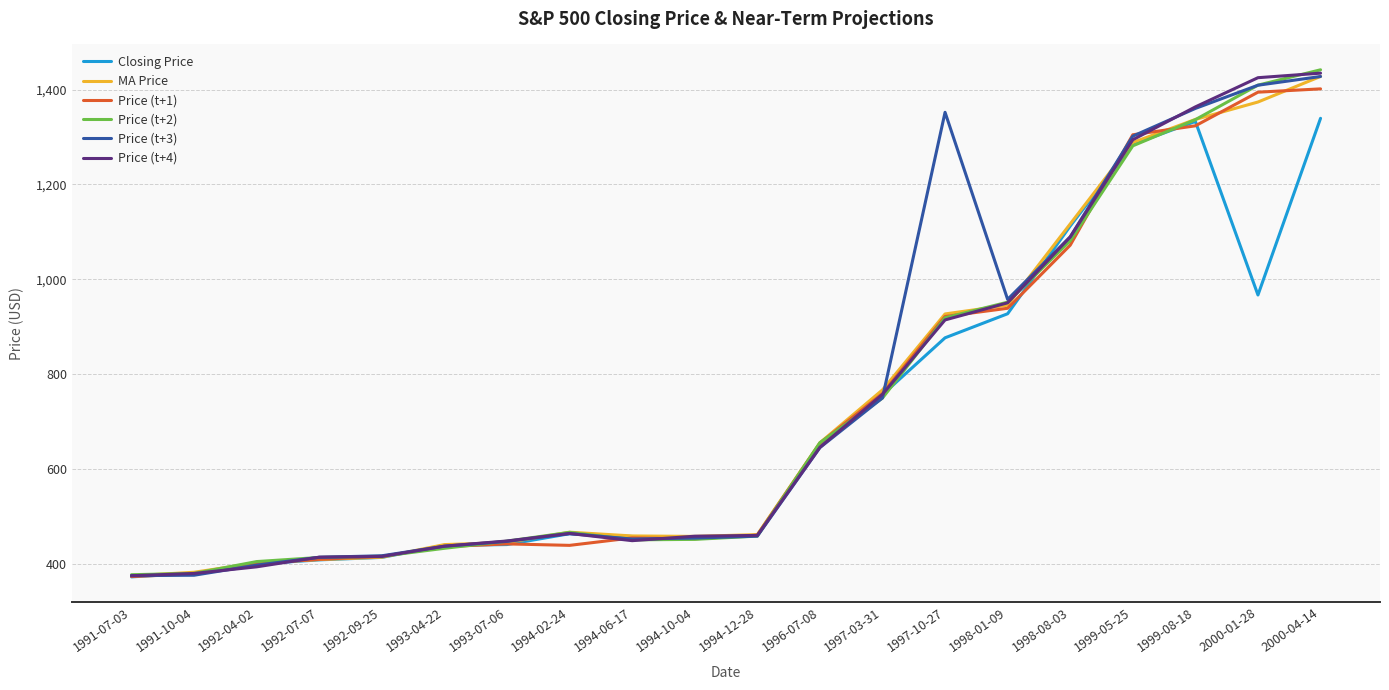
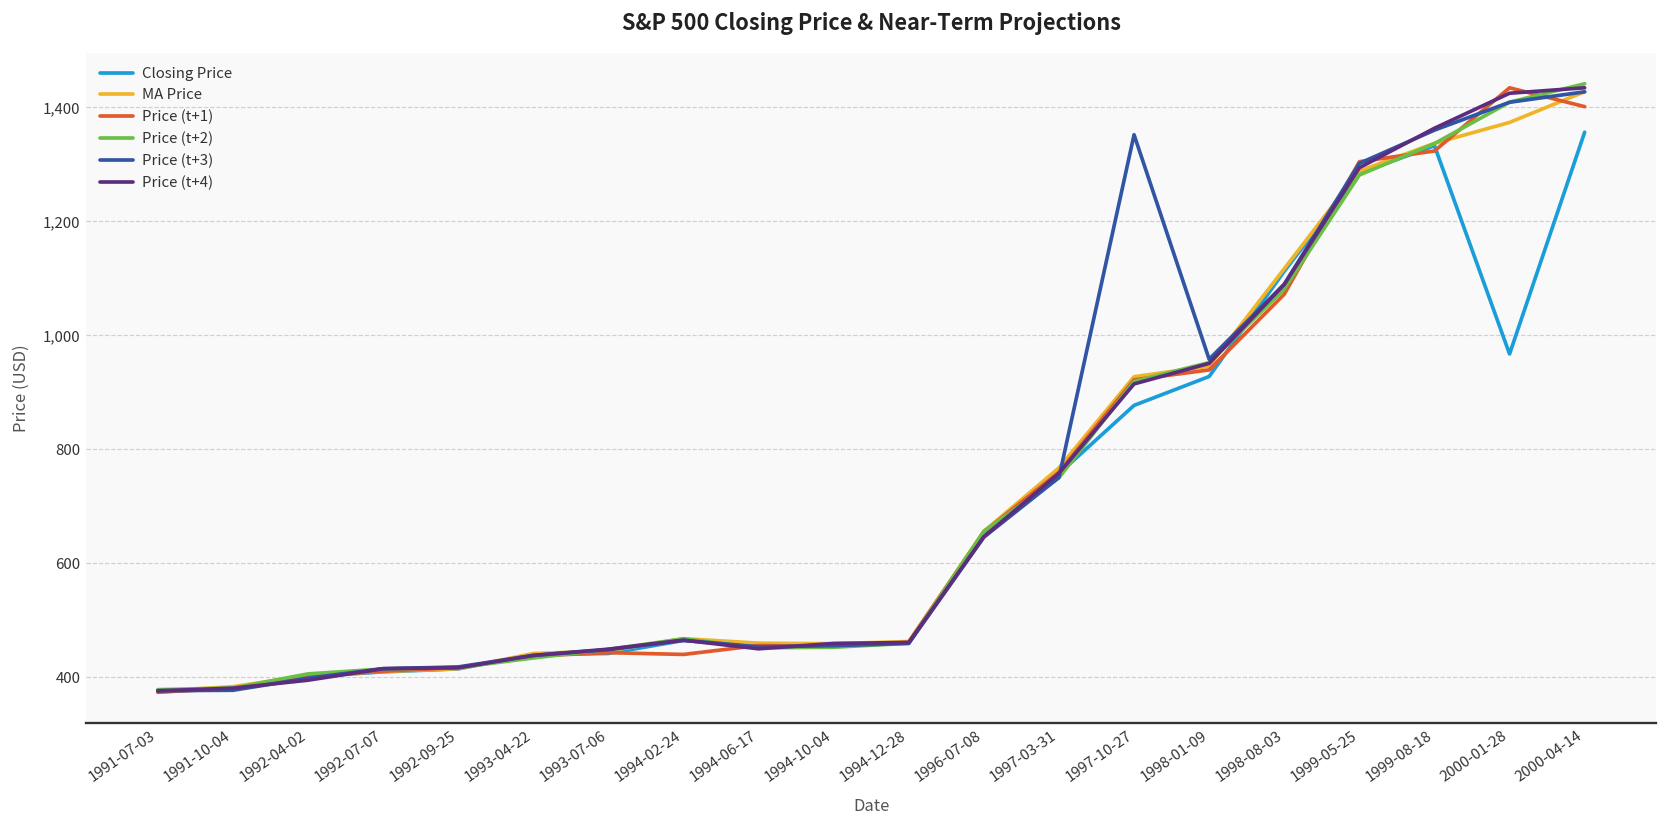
  {
    "Closing Price": {
      "1997-10-27": "880",
      "1998-01-09": "930",
      "2000-01-28": "970",
-     "2000-04-14": "1,340"
+     "2000-04-14": "1,360"
    },
    "MA Price": {
      "1997-03-31": "770",
      "1997-10-27": "930",
      "2000-01-28": "1,370"
    },
    "Price (t+1)": {
      "1994-02-24": "440",
      "1998-01-09": "940",
      "1998-08-03": "1,070",
      "1999-08-18": "1,320",
-     "2000-01-28": "1,390",
+     "2000-01-28": "1,430",
      "2000-04-14": "1,400"
    },
    "Price (t+2)": {
      "1998-08-03": "1,080",
      "2000-04-14": "1,440"
    },
    "Price (t+3)": {
      "1997-10-27": "1,350",
      "1998-01-09": "960"
    },
    "Price (t+4)": {
      "1999-05-25": "1,290",
      "2000-01-28": "1,420",
      "2000-04-14": "1,430"
    }
  }
